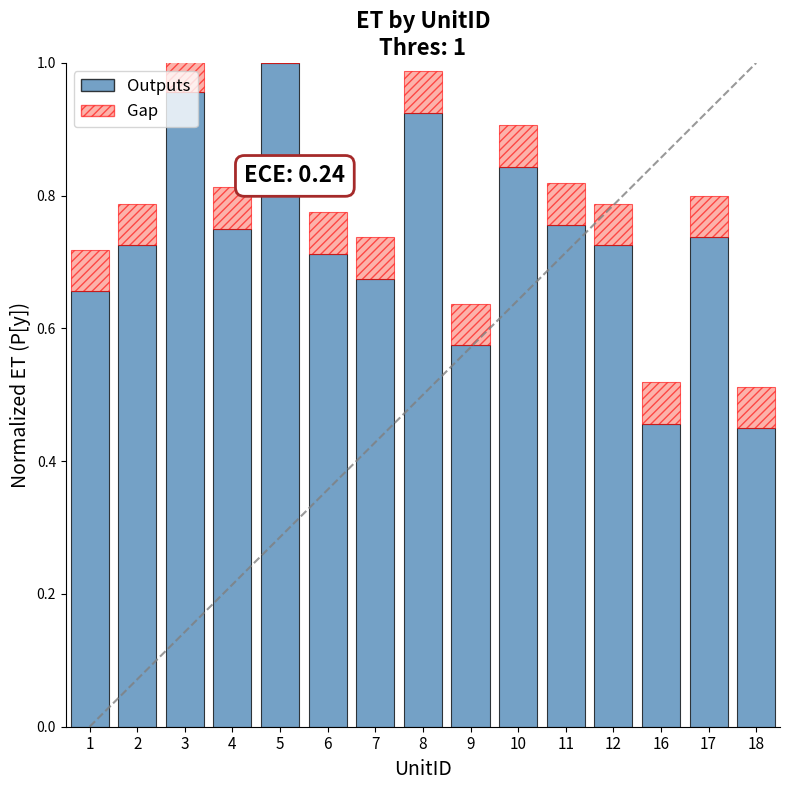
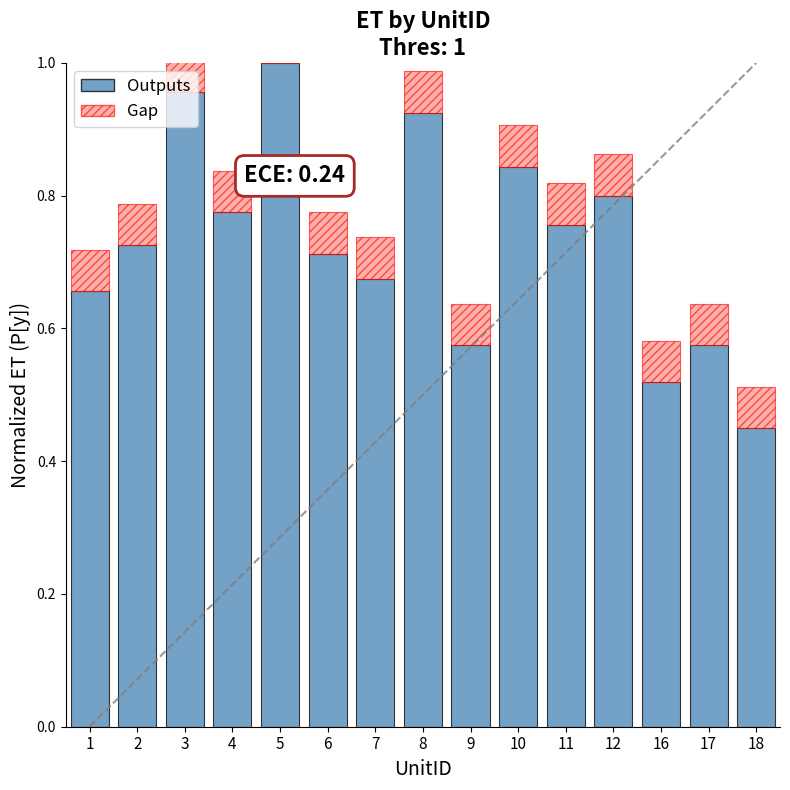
  {
    "Outputs": {
      "1": 0.66,
      "2": 0.73,
-     "4": 0.75,
+     "4": 0.78,
      "6": 0.71,
      "7": 0.68,
      "8": 0.93,
      "9": 0.58,
      "10": 0.84,
      "11": 0.76,
-     "12": 0.73,
-     "16": 0.46,
-     "17": 0.74,
+     "12": 0.80,
+     "16": 0.52,
+     "17": 0.58,
      "18": 0.45
    },
    "Gap": {
      "1": 0.06,
      "2": 0.06,
      "4": 0.06,
      "6": 0.06,
      "7": 0.06,
      "8": 0.06,
      "9": 0.06,
      "10": 0.06,
      "11": 0.06,
      "12": 0.06,
      "16": 0.06,
      "17": 0.06,
      "18": 0.06
    }
  }
